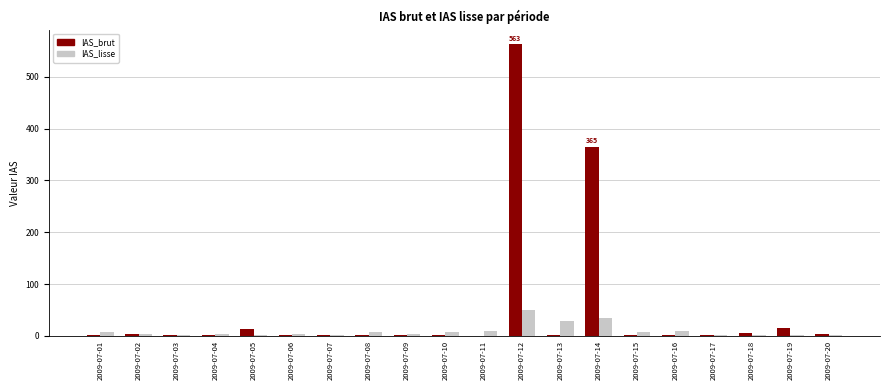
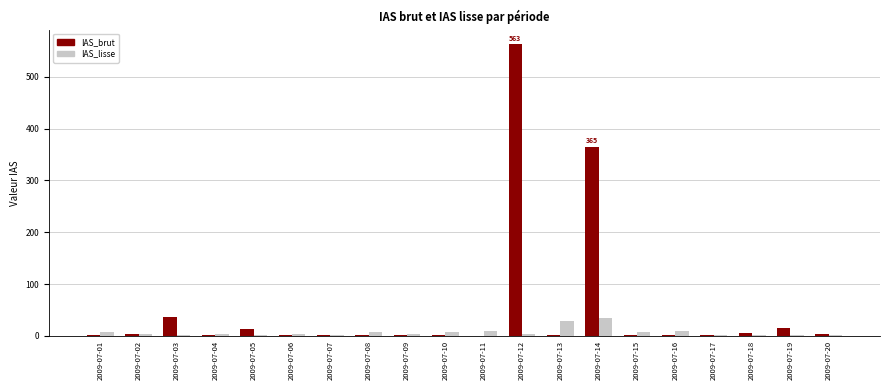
  {
    "IAS_brut": {
-     "2009-07-03": 0,
+     "2009-07-03": 40,
      "2009-07-05": 10,
      "2009-07-11": 0,
      "2009-07-18": 10,
      "2009-07-19": 20
    },
    "IAS_lisse": {
      "2009-07-01": 10,
      "2009-07-08": 10,
      "2009-07-10": 10,
      "2009-07-11": 10,
-     "2009-07-12": 50,
+     "2009-07-12": 0,
      "2009-07-13": 30,
      "2009-07-14": 40,
      "2009-07-15": 10,
      "2009-07-16": 10
    }
  }
